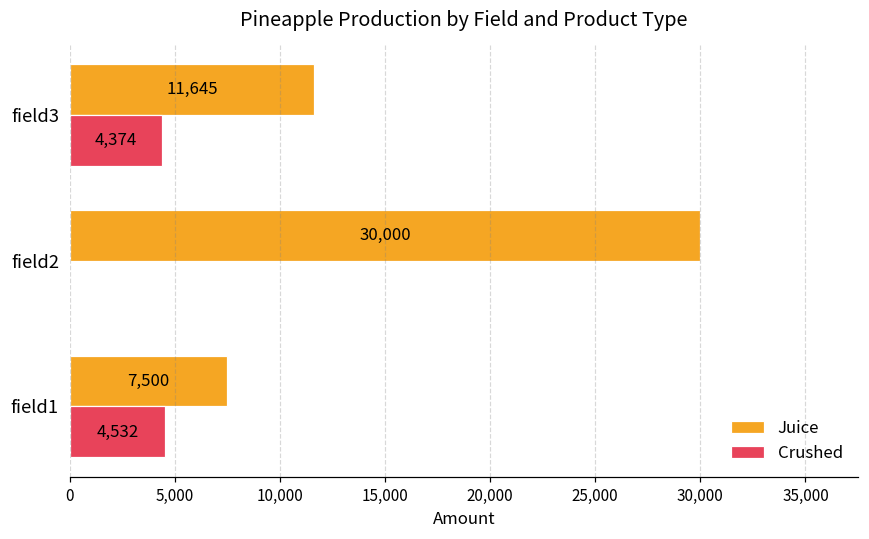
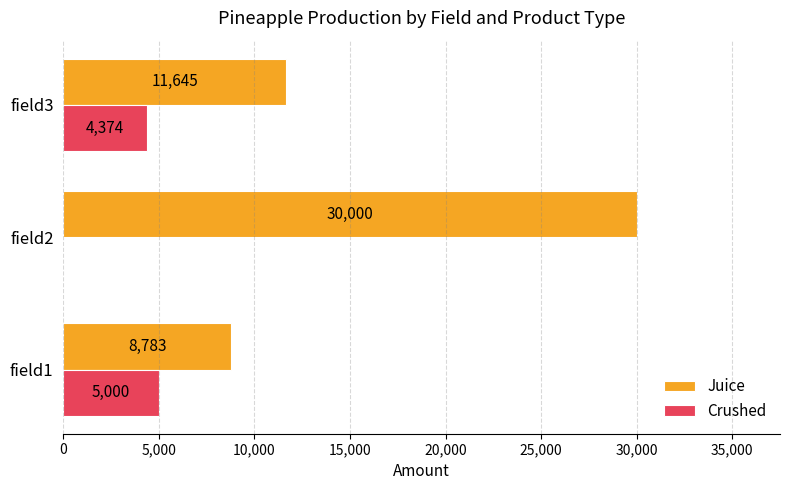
  {
    "Juice": {
      "field3": "11,645",
      "field2": "30,000",
-     "field1": "7,500"
+     "field1": "8,783"
    },
    "Crushed": {
      "field3": "4,374",
-     "field1": "4,532"
+     "field1": "5,000"
    }
  }
